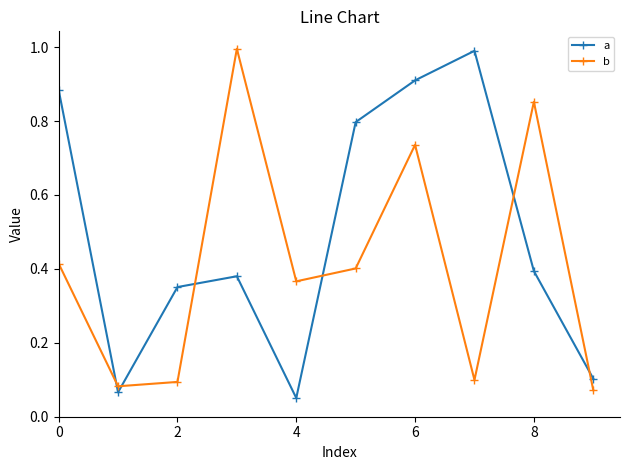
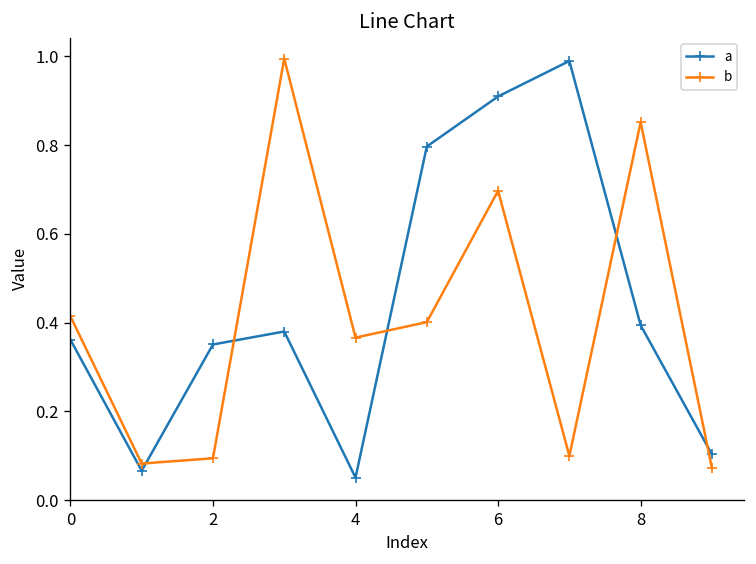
  {
    "a": {
-     "0": 0.88,
+     "0": 0.36,
      "2": 0.35,
      "4": 0.05,
      "6": 0.91,
      "8": 0.39
    },
    "b": {
      "0": 0.41,
      "2": 0.09,
      "4": 0.37,
-     "6": 0.74,
+     "6": 0.70,
      "8": 0.85
    }
  }
